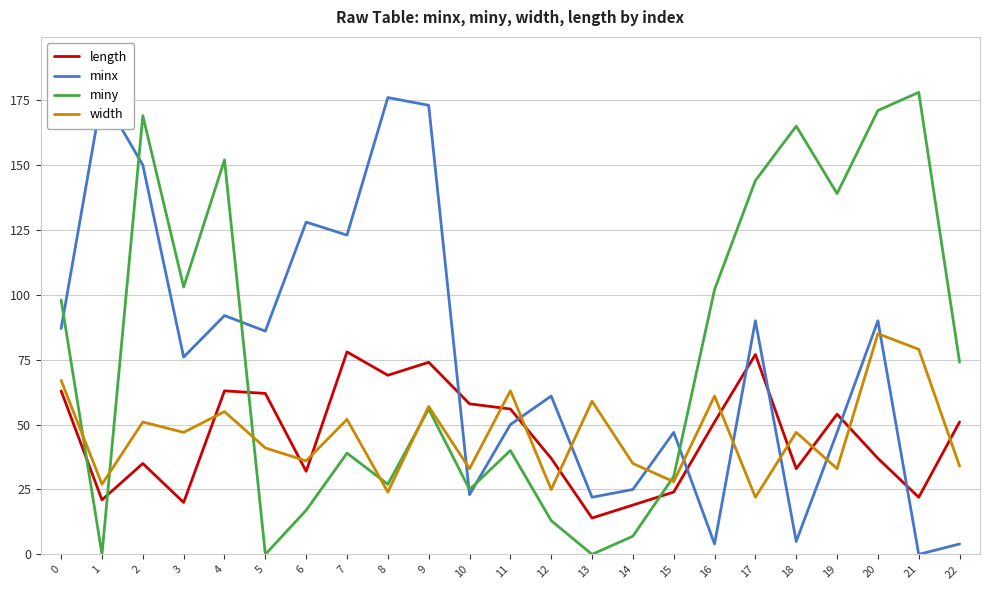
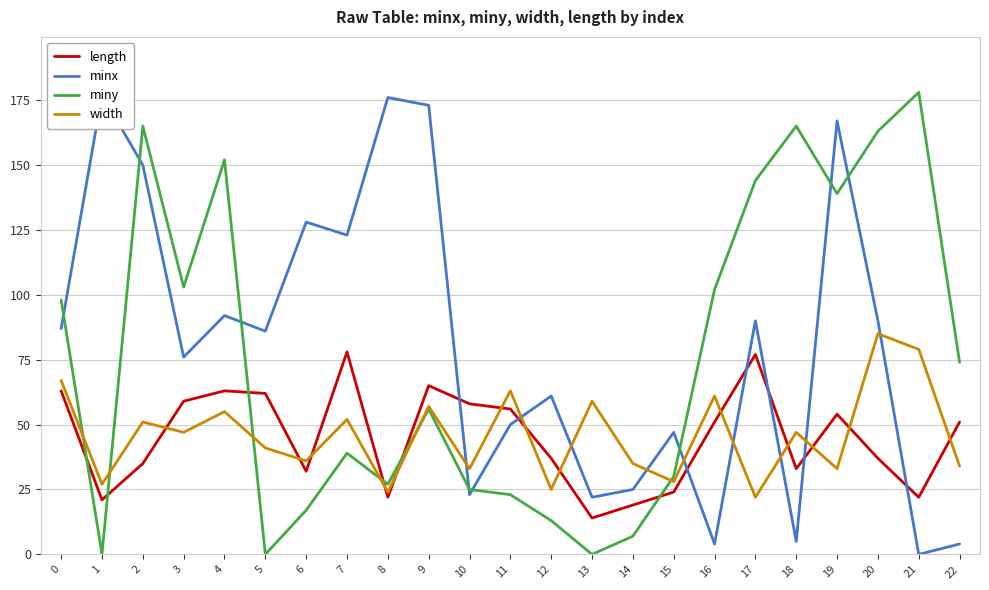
  {
    "length": {
      "0": 63,
      "1": 21,
      "2": 35,
-     "3": 20,
+     "3": 59,
      "4": 63,
      "5": 62,
      "6": 32,
      "7": 78,
-     "8": 69,
-     "9": 74,
+     "8": 22,
+     "9": 65,
      "10": 58,
      "11": 56,
      "12": 37,
      "13": 14,
      "14": 19,
      "15": 24,
      "16": 51,
      "17": 77,
      "18": 33,
      "19": 54,
      "20": 37,
      "21": 22,
      "22": 51
    },
    "minx": {
      "0": 87,
      "2": 150,
      "3": 76,
      "4": 92,
      "5": 86,
      "6": 128,
      "7": 123,
      "8": 176,
      "9": 173,
      "10": 23,
      "11": 50,
      "12": 61,
      "13": 22,
      "14": 25,
      "15": 47,
      "16": 4,
      "17": 90,
      "18": 5,
-     "19": 47,
+     "19": 167,
      "20": 90,
      "21": 0,
      "22": 4
    },
    "miny": {
      "0": 98,
      "1": 0,
-     "2": 169,
+     "2": 165,
      "3": 103,
      "4": 152,
      "5": 0,
      "6": 17,
      "7": 39,
      "8": 27,
      "9": 56,
      "10": 25,
-     "11": 40,
+     "11": 23,
      "12": 13,
      "13": 0,
      "14": 7,
      "15": 30,
      "16": 102,
      "17": 144,
      "18": 165,
      "19": 139,
-     "20": 171,
+     "20": 163,
      "21": 178,
      "22": 74
    },
    "width": {
      "0": 67,
      "1": 27,
      "2": 51,
      "3": 47,
      "4": 55,
      "5": 41,
      "6": 36,
      "7": 52,
      "8": 24,
      "9": 57,
      "10": 33,
      "11": 63,
      "12": 25,
      "13": 59,
      "14": 35,
      "15": 28,
      "16": 61,
      "17": 22,
      "18": 47,
      "19": 33,
      "20": 85,
      "21": 79,
      "22": 34
    }
  }
